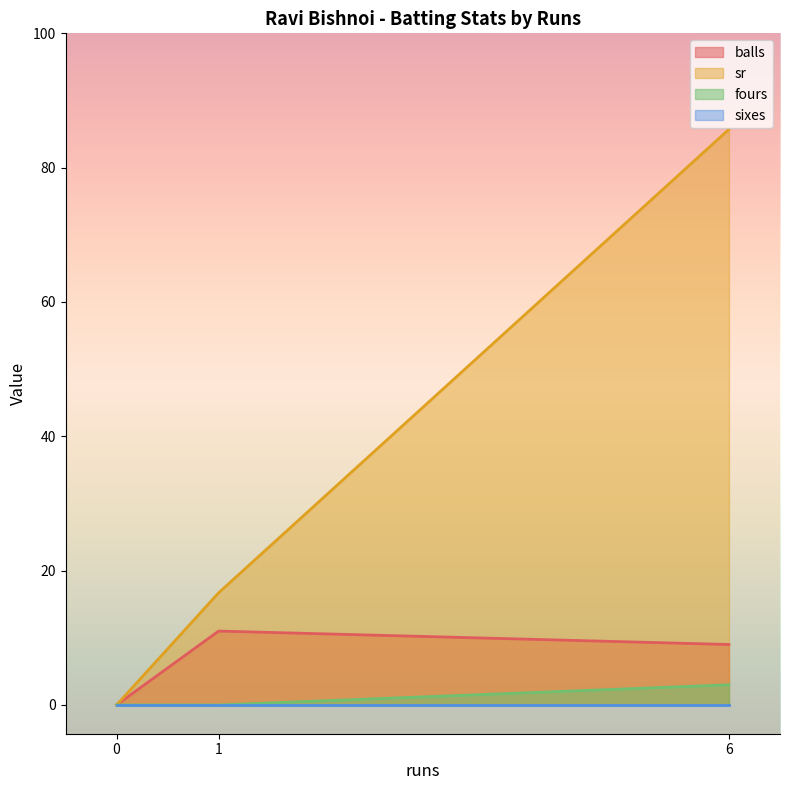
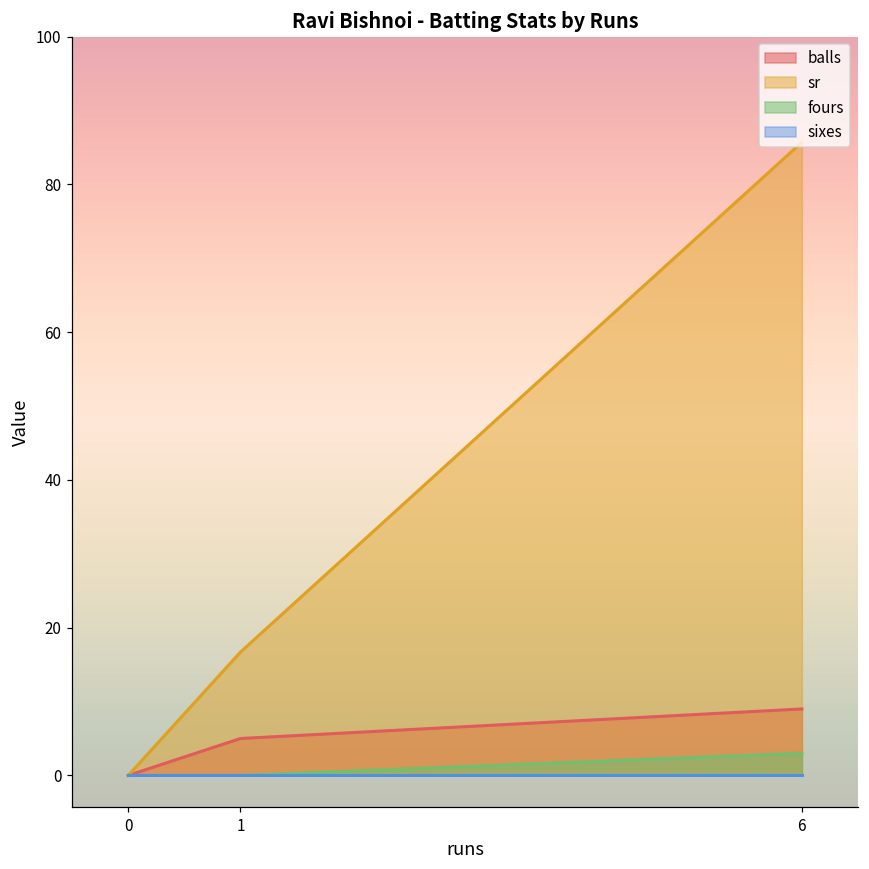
  {
    "balls": {
-     "1": 11,
+     "1": 5,
      "6": 9
    },
    "sr": {
      "1": 17,
      "6": 86
    },
    "fours": {
      "6": 3
    },
    "sixes": {
      "6": 0
    }
  }
